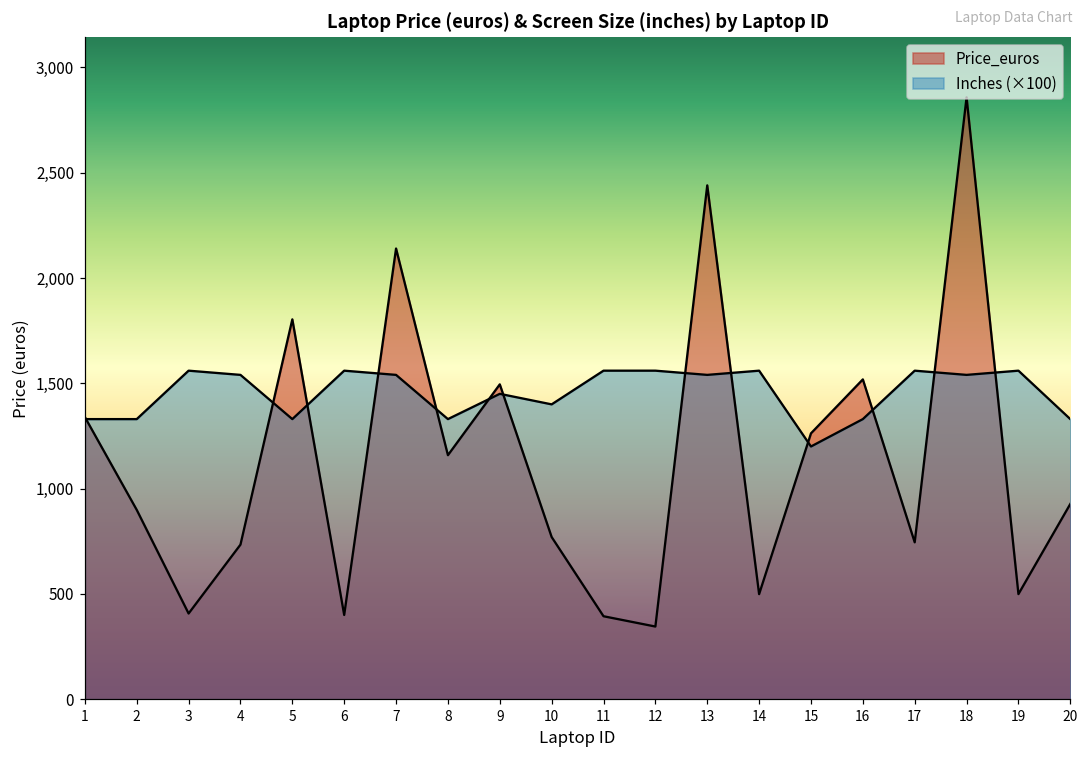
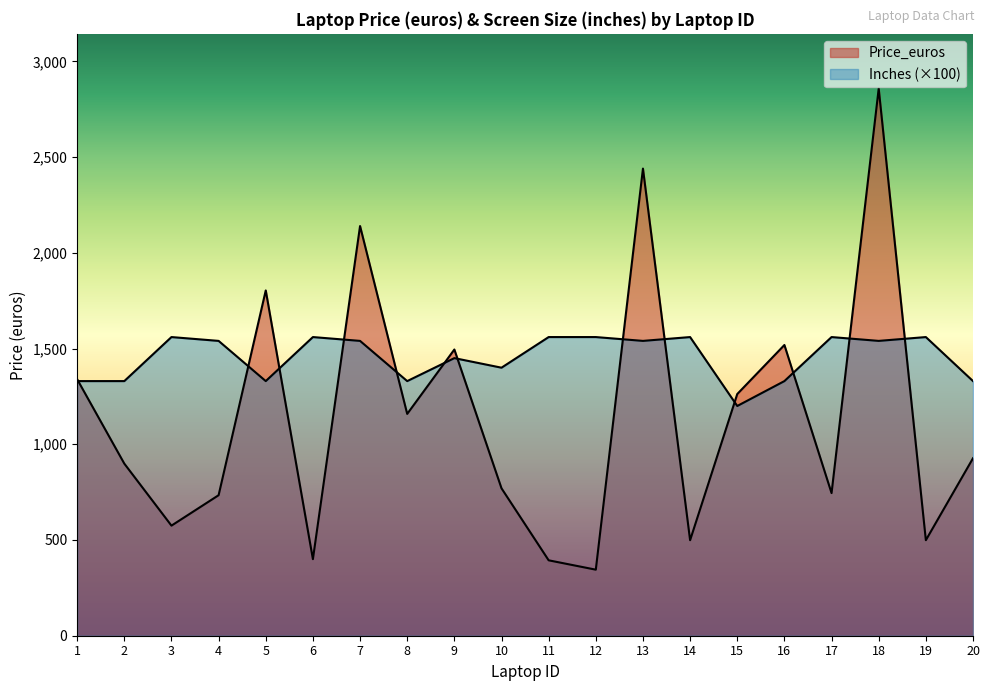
  {
    "Price_euros": {
      "2": "900",
-     "3": "410",
+     "3": "580",
      "4": "730",
      "5": "1,800",
      "6": "400",
      "7": "2,140",
      "8": "1,160",
      "9": "1,500",
      "10": "770",
      "11": "390",
      "12": "340",
      "13": "2,440",
      "14": "500",
      "15": "1,260",
      "16": "1,520",
      "17": "750",
      "18": "2,860",
      "19": "500",
      "20": "930"
    },
    "Inches (×100)": {
      "2": "1,330",
      "3": "1,560",
      "4": "1,540",
      "5": "1,330",
      "6": "1,560",
      "7": "1,540",
      "8": "1,330",
      "9": "1,450",
      "10": "1,400",
      "11": "1,560",
      "12": "1,560",
      "13": "1,540",
      "14": "1,560",
      "15": "1,200",
      "16": "1,330",
      "17": "1,560",
      "18": "1,540",
      "19": "1,560",
      "20": "1,330"
    }
  }
